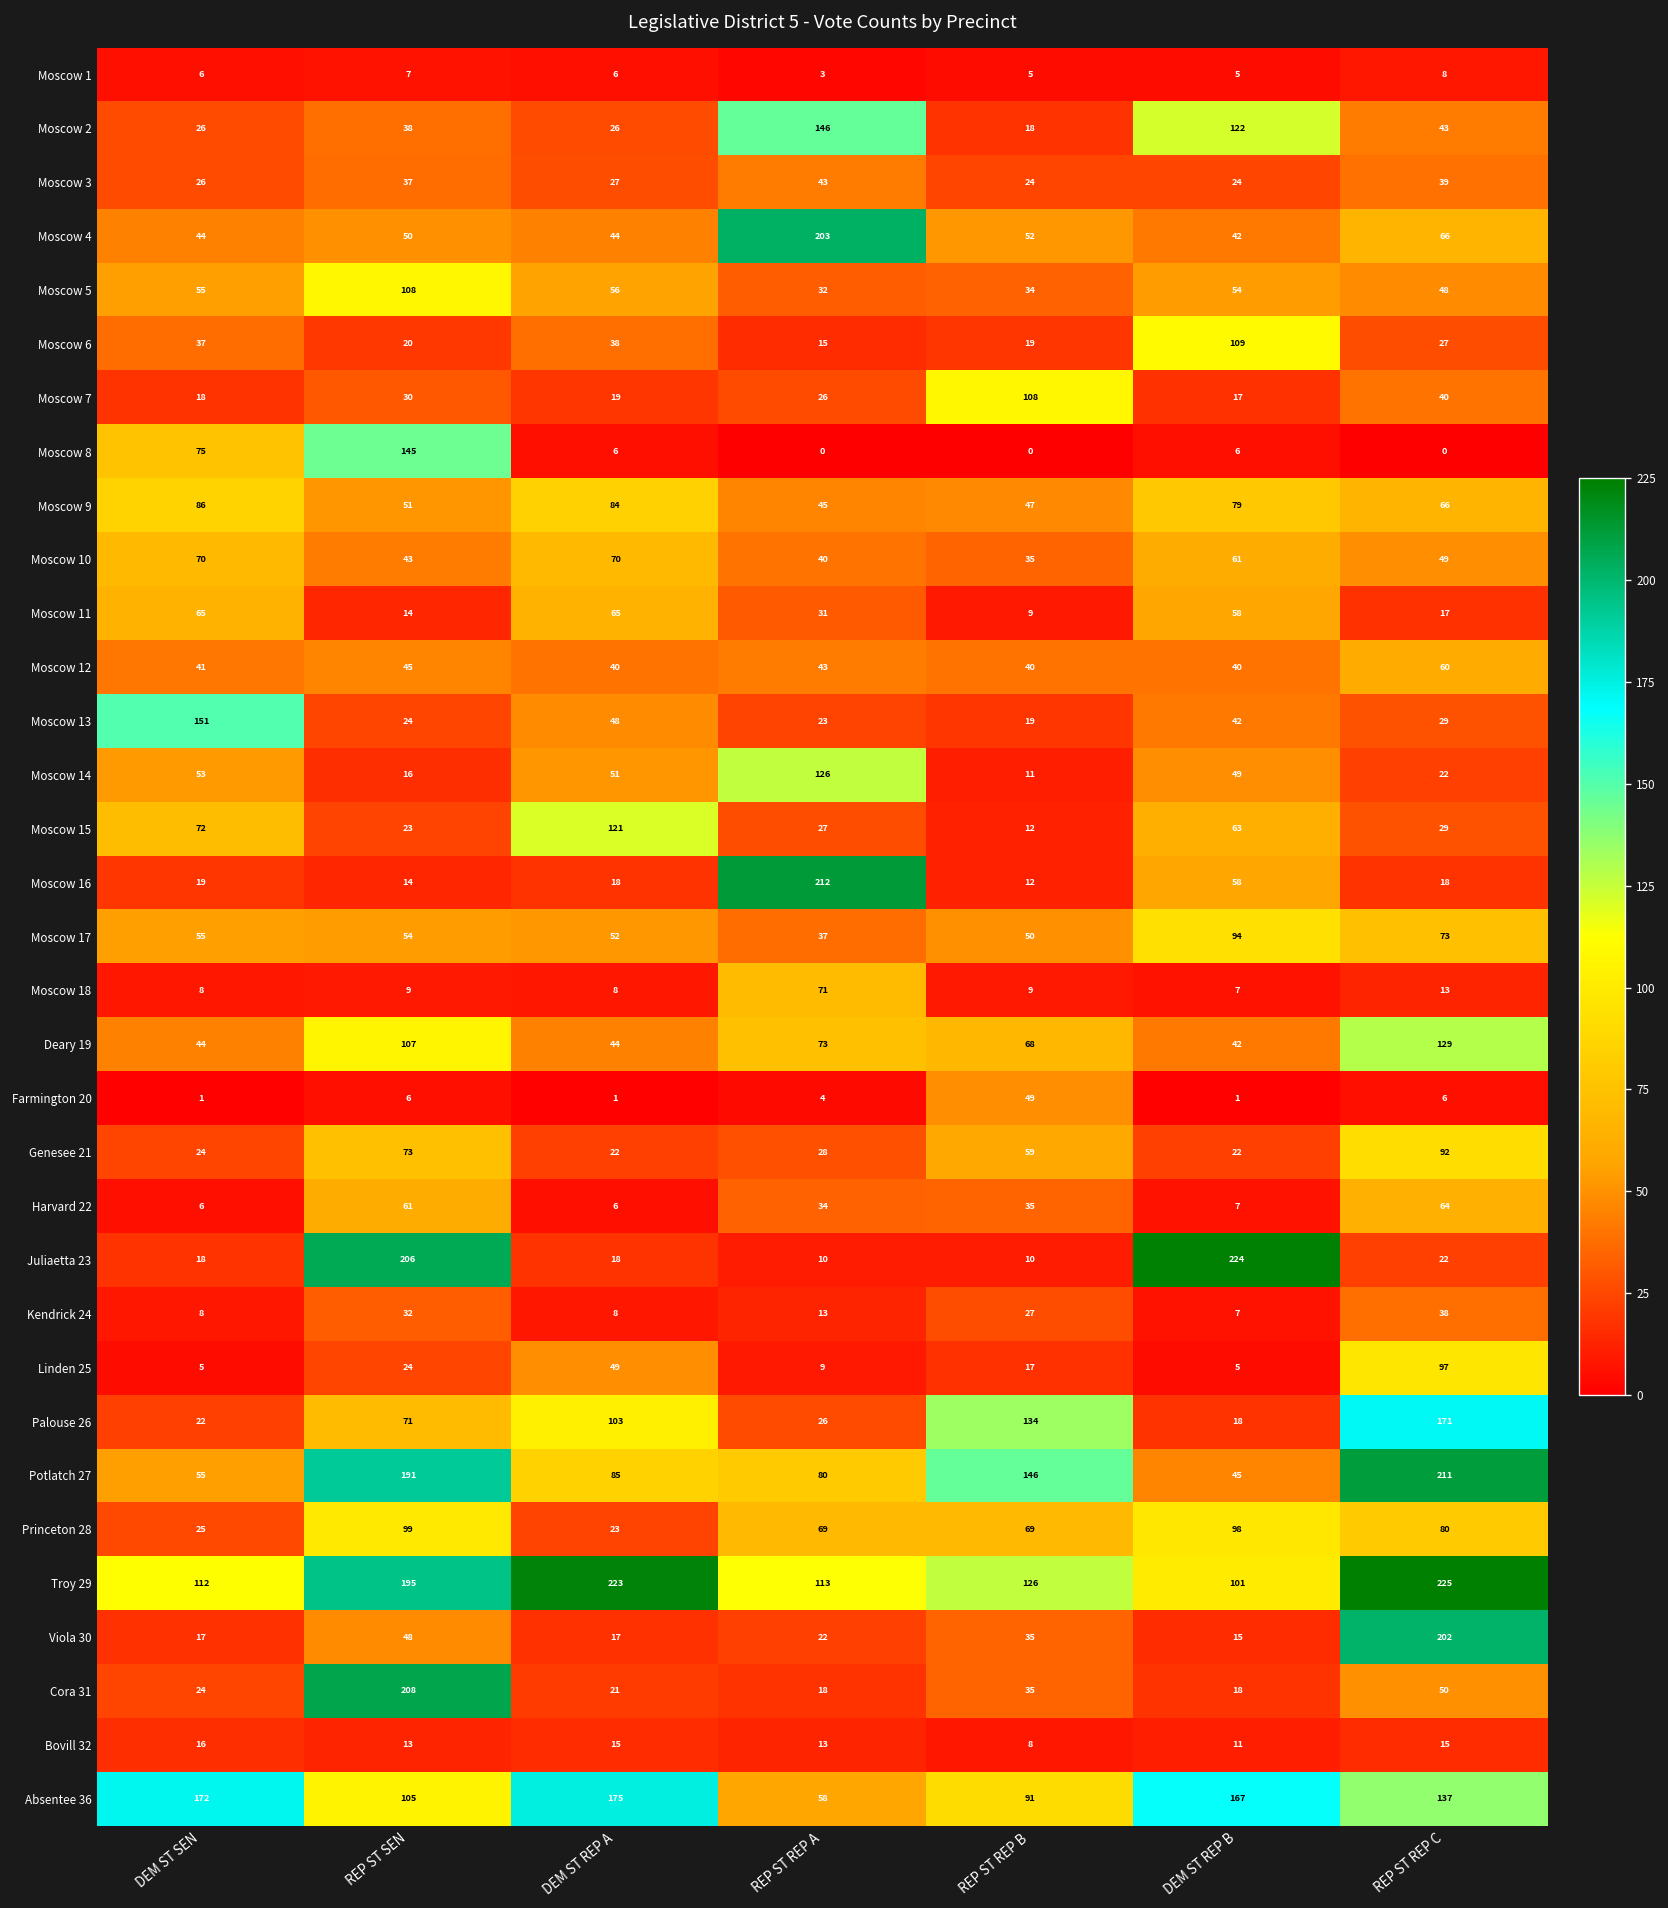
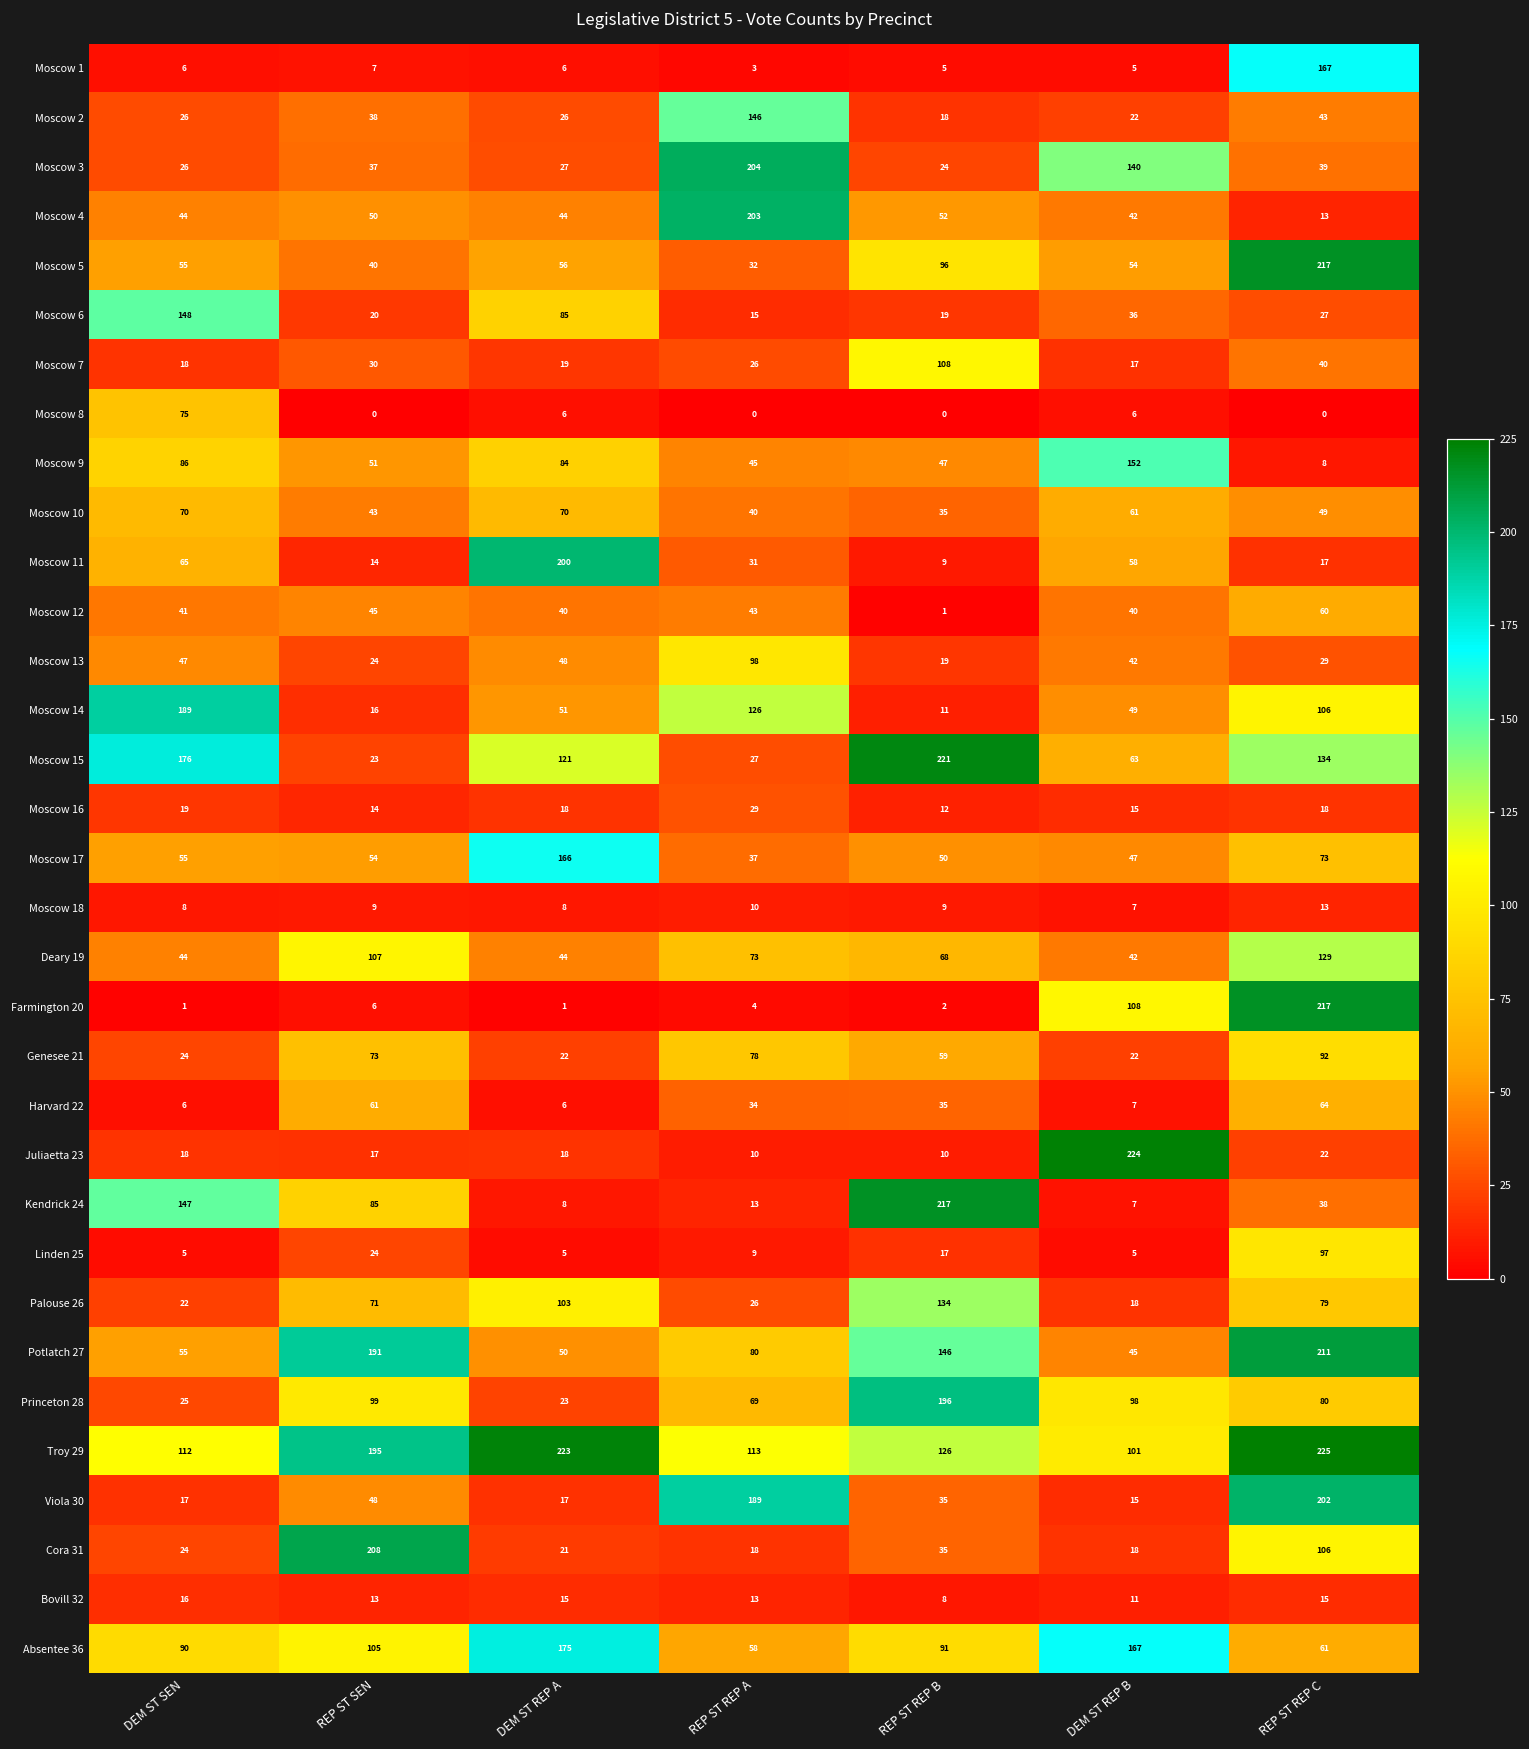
  {
    "Moscow 1": {
      "DEM ST SEN": 6,
      "REP ST SEN": 7,
      "DEM ST REP A": 6,
      "REP ST REP A": 3,
      "REP ST REP B": 5,
      "DEM ST REP B": 5,
-     "REP ST REP C": 8
+     "REP ST REP C": 167
    },
    "Moscow 2": {
      "DEM ST SEN": 26,
      "REP ST SEN": 38,
      "DEM ST REP A": 26,
      "REP ST REP A": 146,
      "REP ST REP B": 18,
-     "DEM ST REP B": 122,
+     "DEM ST REP B": 22,
      "REP ST REP C": 43
    },
    "Moscow 3": {
      "DEM ST SEN": 26,
      "REP ST SEN": 37,
      "DEM ST REP A": 27,
-     "REP ST REP A": 43,
+     "REP ST REP A": 204,
      "REP ST REP B": 24,
-     "DEM ST REP B": 24,
+     "DEM ST REP B": 140,
      "REP ST REP C": 39
    },
    "Moscow 4": {
      "DEM ST SEN": 44,
      "REP ST SEN": 50,
      "DEM ST REP A": 44,
      "REP ST REP A": 203,
      "REP ST REP B": 52,
      "DEM ST REP B": 42,
-     "REP ST REP C": 66
+     "REP ST REP C": 13
    },
    "Moscow 5": {
      "DEM ST SEN": 55,
-     "REP ST SEN": 108,
+     "REP ST SEN": 40,
      "DEM ST REP A": 56,
      "REP ST REP A": 32,
-     "REP ST REP B": 34,
+     "REP ST REP B": 96,
      "DEM ST REP B": 54,
-     "REP ST REP C": 48
+     "REP ST REP C": 217
    },
    "Moscow 6": {
-     "DEM ST SEN": 37,
+     "DEM ST SEN": 148,
      "REP ST SEN": 20,
-     "DEM ST REP A": 38,
+     "DEM ST REP A": 85,
      "REP ST REP A": 15,
      "REP ST REP B": 19,
-     "DEM ST REP B": 109,
+     "DEM ST REP B": 36,
      "REP ST REP C": 27
    },
    "Moscow 8": {
      "DEM ST SEN": 75,
-     "REP ST SEN": 145,
+     "REP ST SEN": 0,
      "DEM ST REP A": 6,
      "REP ST REP A": 0,
      "REP ST REP B": 0,
      "DEM ST REP B": 6,
      "REP ST REP C": 0
    },
    "Moscow 9": {
      "DEM ST SEN": 86,
      "REP ST SEN": 51,
      "DEM ST REP A": 84,
      "REP ST REP A": 45,
      "REP ST REP B": 47,
-     "DEM ST REP B": 79,
-     "REP ST REP C": 66
+     "DEM ST REP B": 152,
+     "REP ST REP C": 8
    },
    "Moscow 11": {
      "DEM ST SEN": 65,
      "REP ST SEN": 14,
-     "DEM ST REP A": 65,
+     "DEM ST REP A": 200,
      "REP ST REP A": 31,
      "REP ST REP B": 9,
      "DEM ST REP B": 58,
      "REP ST REP C": 17
    },
    "Moscow 12": {
      "DEM ST SEN": 41,
      "REP ST SEN": 45,
      "DEM ST REP A": 40,
      "REP ST REP A": 43,
-     "REP ST REP B": 40,
+     "REP ST REP B": 1,
      "DEM ST REP B": 40,
      "REP ST REP C": 60
    },
    "Moscow 13": {
-     "DEM ST SEN": 151,
+     "DEM ST SEN": 47,
      "REP ST SEN": 24,
      "DEM ST REP A": 48,
-     "REP ST REP A": 23,
+     "REP ST REP A": 98,
      "REP ST REP B": 19,
      "DEM ST REP B": 42,
      "REP ST REP C": 29
    },
    "Moscow 14": {
-     "DEM ST SEN": 53,
+     "DEM ST SEN": 189,
      "REP ST SEN": 16,
      "DEM ST REP A": 51,
      "REP ST REP A": 126,
      "REP ST REP B": 11,
      "DEM ST REP B": 49,
-     "REP ST REP C": 22
+     "REP ST REP C": 106
    },
    "Moscow 15": {
-     "DEM ST SEN": 72,
+     "DEM ST SEN": 176,
      "REP ST SEN": 23,
      "DEM ST REP A": 121,
      "REP ST REP A": 27,
-     "REP ST REP B": 12,
+     "REP ST REP B": 221,
      "DEM ST REP B": 63,
-     "REP ST REP C": 29
+     "REP ST REP C": 134
    },
    "Moscow 16": {
      "DEM ST SEN": 19,
      "REP ST SEN": 14,
      "DEM ST REP A": 18,
-     "REP ST REP A": 212,
+     "REP ST REP A": 29,
      "REP ST REP B": 12,
-     "DEM ST REP B": 58,
+     "DEM ST REP B": 15,
      "REP ST REP C": 18
    },
    "Moscow 17": {
      "DEM ST SEN": 55,
      "REP ST SEN": 54,
-     "DEM ST REP A": 52,
+     "DEM ST REP A": 166,
      "REP ST REP A": 37,
      "REP ST REP B": 50,
-     "DEM ST REP B": 94,
+     "DEM ST REP B": 47,
      "REP ST REP C": 73
    },
    "Moscow 18": {
      "DEM ST SEN": 8,
      "REP ST SEN": 9,
      "DEM ST REP A": 8,
-     "REP ST REP A": 71,
+     "REP ST REP A": 10,
      "REP ST REP B": 9,
      "DEM ST REP B": 7,
      "REP ST REP C": 13
    },
    "Farmington 20": {
      "DEM ST SEN": 1,
      "REP ST SEN": 6,
      "DEM ST REP A": 1,
      "REP ST REP A": 4,
-     "REP ST REP B": 49,
-     "DEM ST REP B": 1,
-     "REP ST REP C": 6
+     "REP ST REP B": 2,
+     "DEM ST REP B": 108,
+     "REP ST REP C": 217
    },
    "Genesee 21": {
      "DEM ST SEN": 24,
      "REP ST SEN": 73,
      "DEM ST REP A": 22,
-     "REP ST REP A": 28,
+     "REP ST REP A": 78,
      "REP ST REP B": 59,
      "DEM ST REP B": 22,
      "REP ST REP C": 92
    },
    "Juliaetta 23": {
      "DEM ST SEN": 18,
-     "REP ST SEN": 206,
+     "REP ST SEN": 17,
      "DEM ST REP A": 18,
      "REP ST REP A": 10,
      "REP ST REP B": 10,
      "DEM ST REP B": 224,
      "REP ST REP C": 22
    },
    "Kendrick 24": {
-     "DEM ST SEN": 8,
-     "REP ST SEN": 32,
+     "DEM ST SEN": 147,
+     "REP ST SEN": 85,
      "DEM ST REP A": 8,
      "REP ST REP A": 13,
-     "REP ST REP B": 27,
+     "REP ST REP B": 217,
      "DEM ST REP B": 7,
      "REP ST REP C": 38
    },
    "Linden 25": {
      "DEM ST SEN": 5,
      "REP ST SEN": 24,
-     "DEM ST REP A": 49,
+     "DEM ST REP A": 5,
      "REP ST REP A": 9,
      "REP ST REP B": 17,
      "DEM ST REP B": 5,
      "REP ST REP C": 97
    },
    "Palouse 26": {
      "DEM ST SEN": 22,
      "REP ST SEN": 71,
      "DEM ST REP A": 103,
      "REP ST REP A": 26,
      "REP ST REP B": 134,
      "DEM ST REP B": 18,
-     "REP ST REP C": 171
+     "REP ST REP C": 79
    },
    "Potlatch 27": {
      "DEM ST SEN": 55,
      "REP ST SEN": 191,
-     "DEM ST REP A": 85,
+     "DEM ST REP A": 50,
      "REP ST REP A": 80,
      "REP ST REP B": 146,
      "DEM ST REP B": 45,
      "REP ST REP C": 211
    },
    "Princeton 28": {
      "DEM ST SEN": 25,
      "REP ST SEN": 99,
      "DEM ST REP A": 23,
      "REP ST REP A": 69,
-     "REP ST REP B": 69,
+     "REP ST REP B": 196,
      "DEM ST REP B": 98,
      "REP ST REP C": 80
    },
    "Viola 30": {
      "DEM ST SEN": 17,
      "REP ST SEN": 48,
      "DEM ST REP A": 17,
-     "REP ST REP A": 22,
+     "REP ST REP A": 189,
      "REP ST REP B": 35,
      "DEM ST REP B": 15,
      "REP ST REP C": 202
    },
    "Cora 31": {
      "DEM ST SEN": 24,
      "REP ST SEN": 208,
      "DEM ST REP A": 21,
      "REP ST REP A": 18,
      "REP ST REP B": 35,
      "DEM ST REP B": 18,
-     "REP ST REP C": 50
+     "REP ST REP C": 106
    },
    "Absentee 36": {
-     "DEM ST SEN": 172,
+     "DEM ST SEN": 90,
      "REP ST SEN": 105,
      "DEM ST REP A": 175,
      "REP ST REP A": 58,
      "REP ST REP B": 91,
      "DEM ST REP B": 167,
-     "REP ST REP C": 137
+     "REP ST REP C": 61
    }
  }
